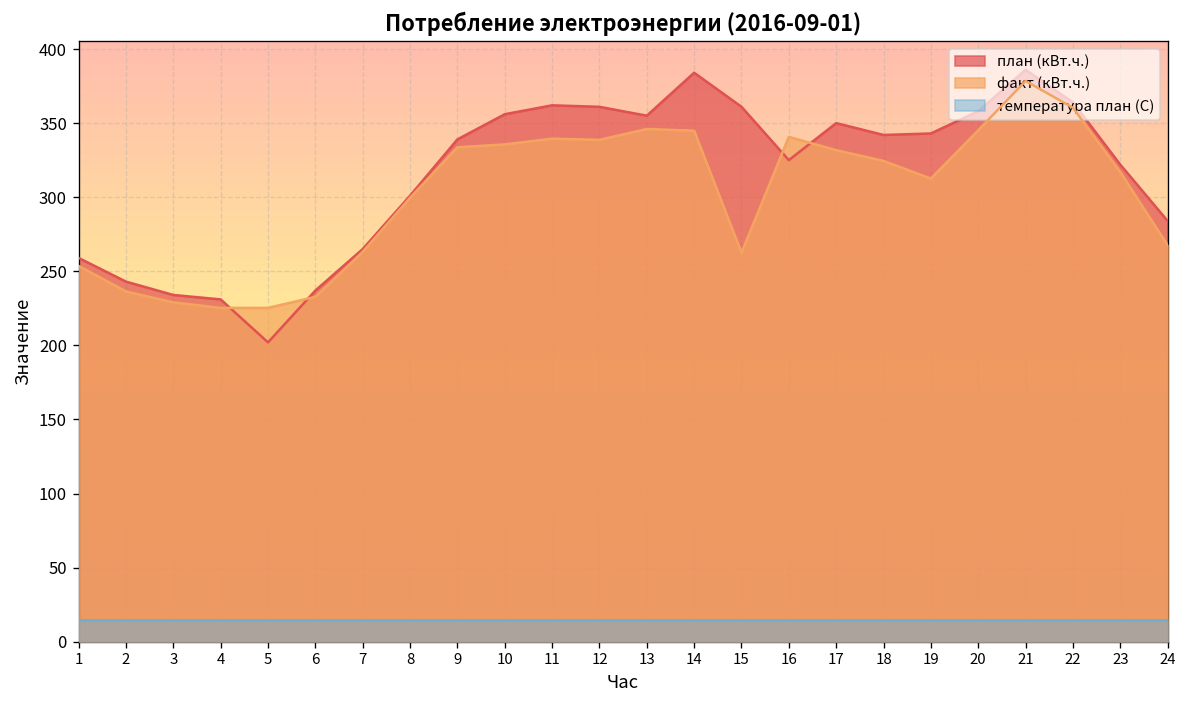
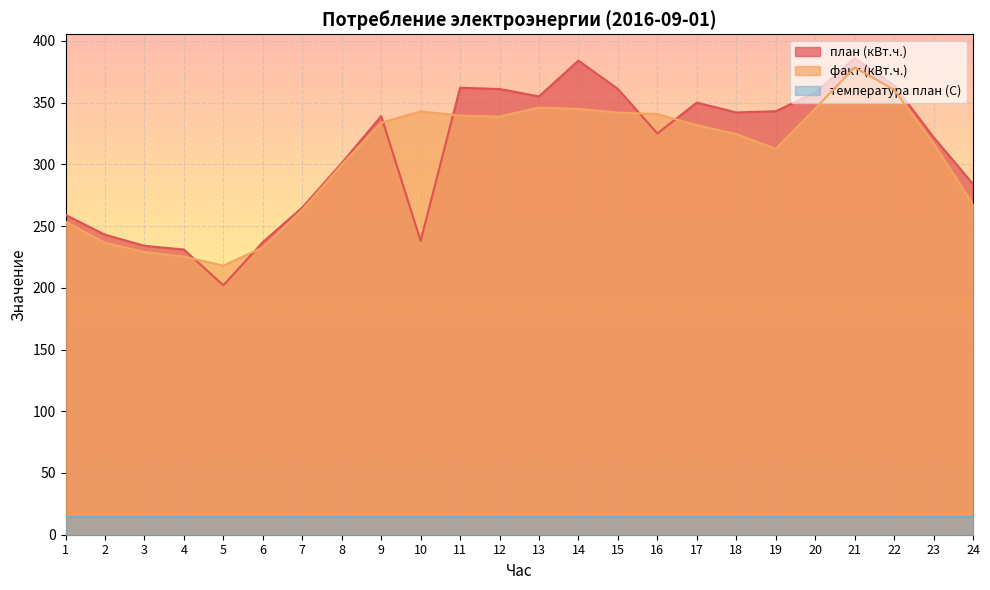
  {
    "план (кВт.ч.)": {
      "1": 259,
      "2": 243,
      "3": 234,
      "4": 231,
      "5": 202,
      "6": 237,
      "9": 339,
-     "10": 356,
+     "10": 238,
      "11": 362,
      "12": 361,
      "13": 355,
      "14": 384,
      "15": 361,
      "16": 325,
      "17": 350,
      "18": 342,
      "19": 343,
      "23": 322,
      "24": 284
    },
    "факт (кВт.ч.)": {
      "1": 254,
      "2": 236,
      "3": 229,
      "4": 225,
-     "5": 225,
+     "5": 218,
      "6": 233,
      "9": 334,
-     "10": 336,
+     "10": 343,
      "11": 339,
      "12": 339,
      "13": 346,
      "14": 345,
-     "15": 262,
+     "15": 342,
      "16": 341,
      "17": 332,
      "18": 324,
      "19": 313,
      "20": 345,
      "23": 317,
      "24": 268
    },
    "температура план (С)": {
      "1": 15,
      "2": 15,
      "3": 15,
      "4": 15,
      "5": 15,
      "6": 15,
      "7": 15,
      "8": 15,
      "9": 15,
      "10": 15,
      "11": 15,
      "12": 15,
      "13": 15,
      "14": 15,
      "15": 15,
      "16": 15,
      "17": 15,
      "18": 15,
      "19": 15,
      "20": 15,
      "21": 15,
      "22": 15,
      "23": 15,
      "24": 15
    }
  }
